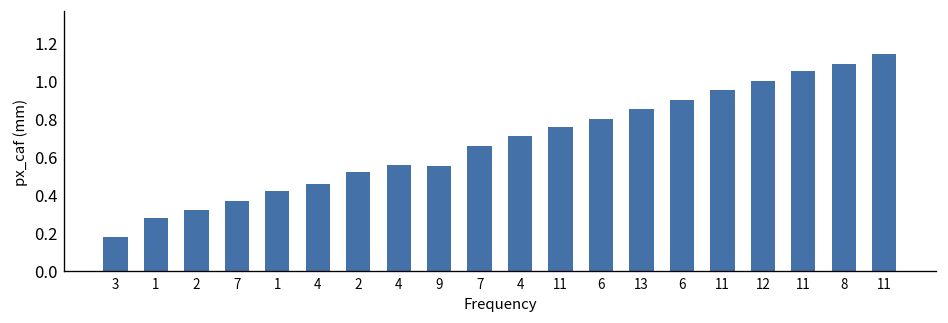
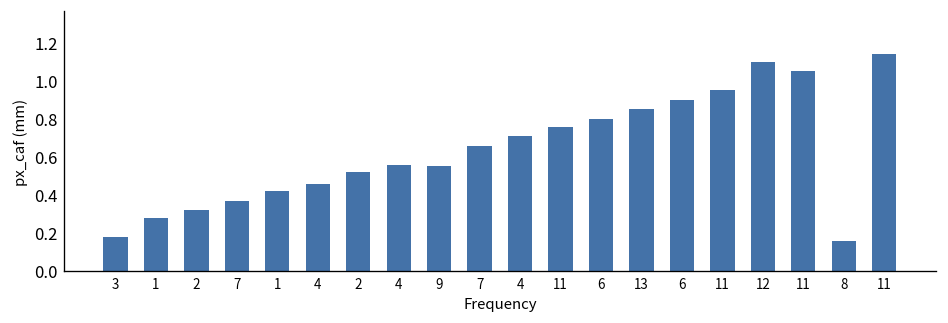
  {
    "3": 0.18,
    "9": 0.55,
    "13": 0.85,
-   "12": 1.0,
-   "8": 1.09
+   "12": 1.1,
+   "8": 0.16
  }
